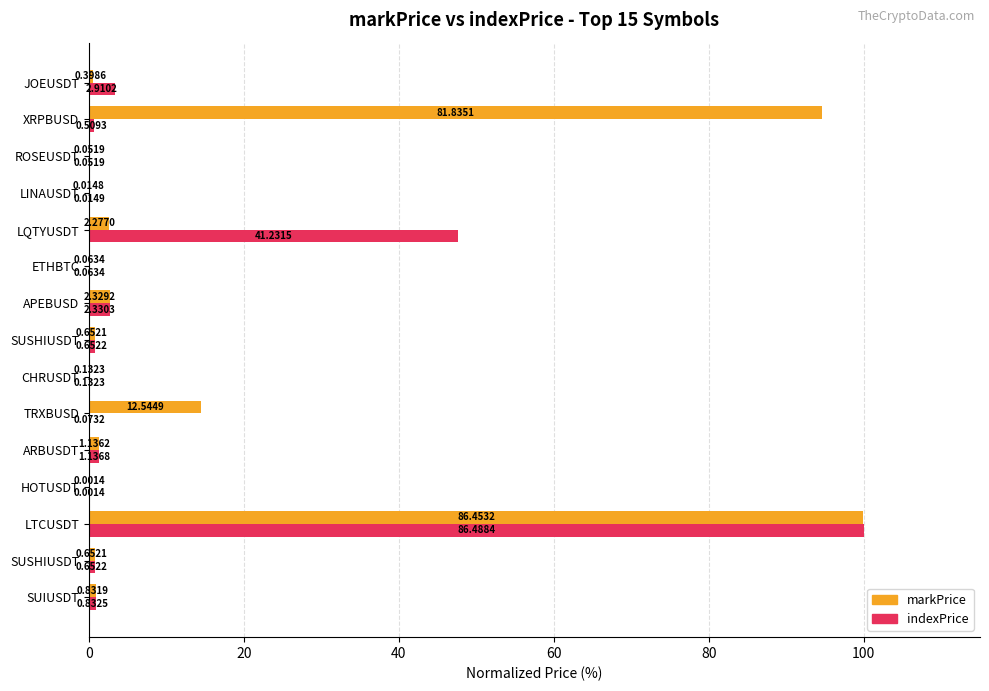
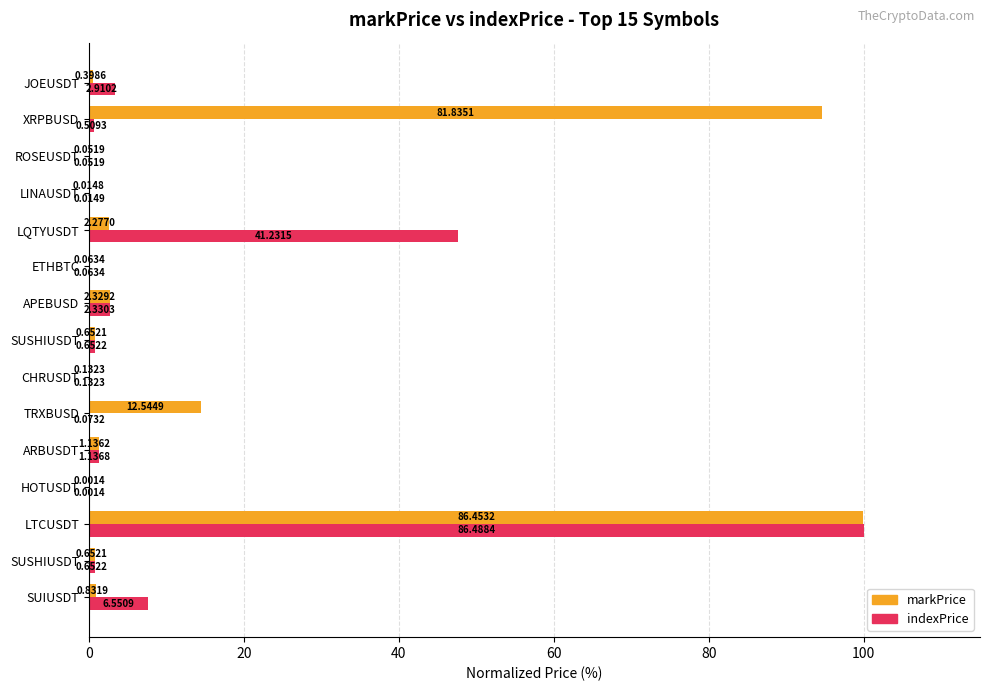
  {
    "indexPrice": {
-     "SUIUSDT": 0.8325
+     "SUIUSDT": 6.5509
    }
  }
